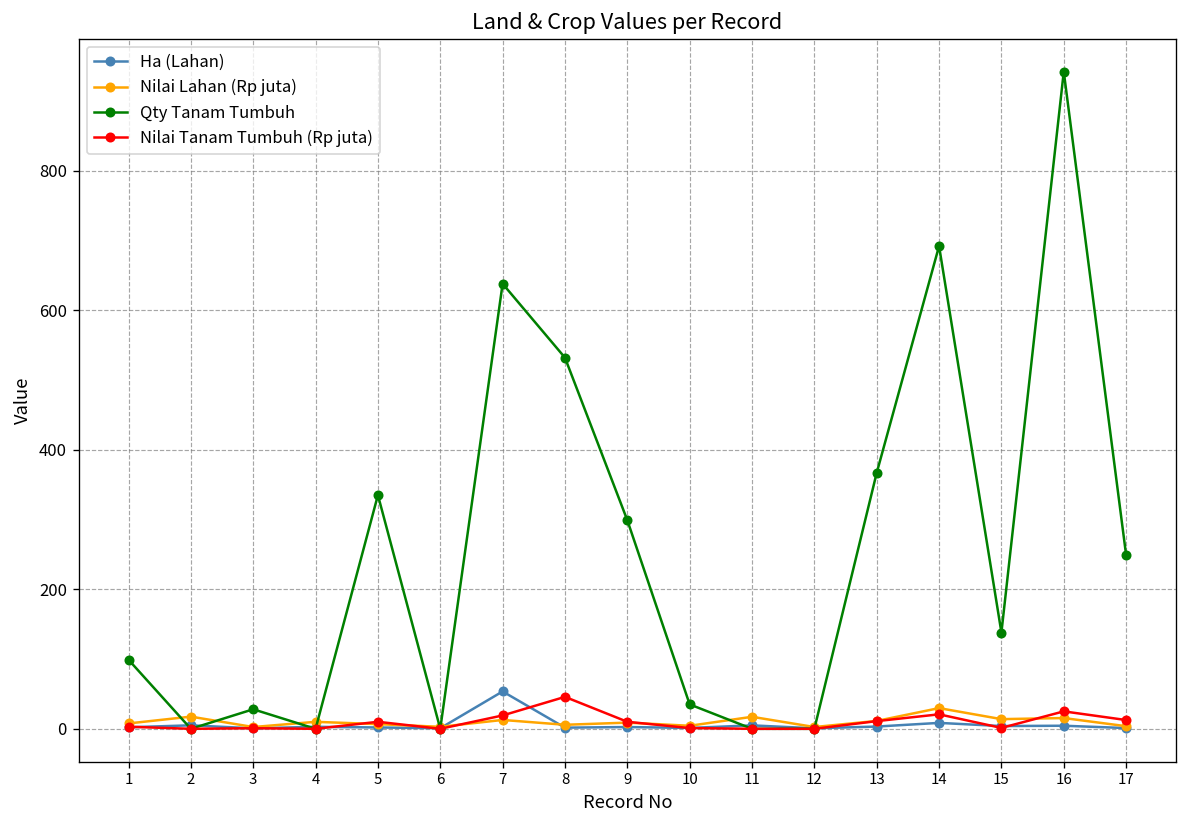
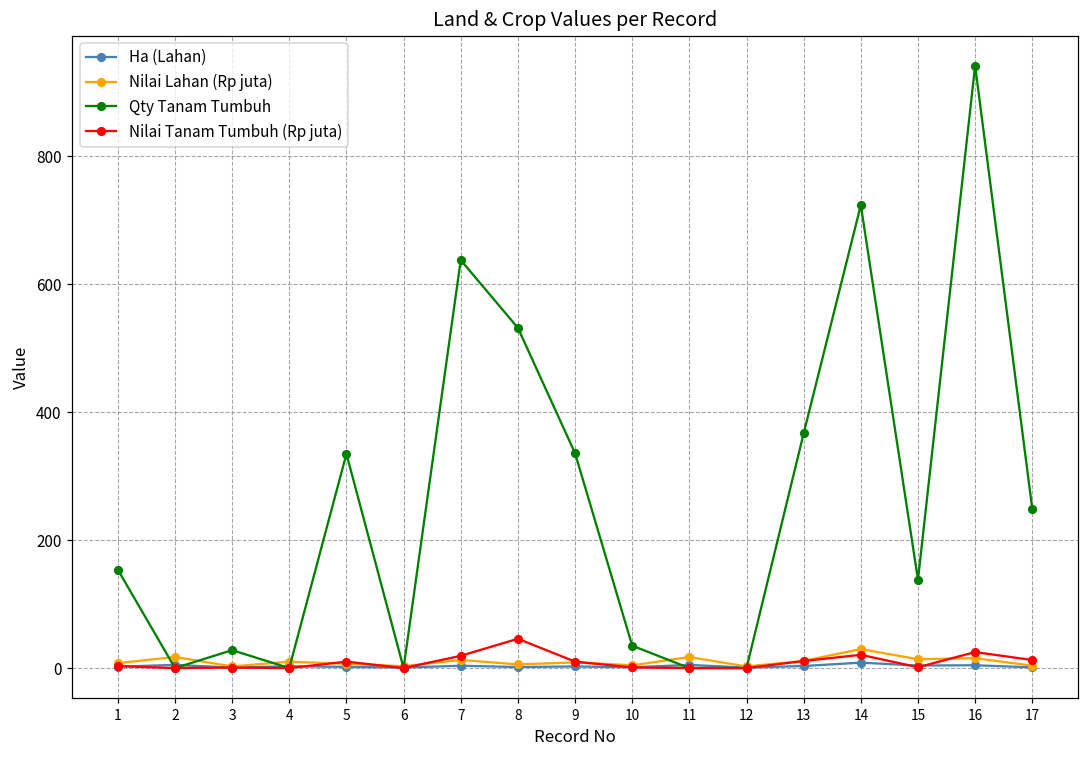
  {
    "Ha (Lahan)": {
      "2": 0,
      "5": 0,
-     "7": 50,
+     "7": 0,
      "9": 0,
      "11": 0,
      "13": 0,
      "14": 10,
      "16": 0
    },
    "Nilai Lahan (Rp juta)": {
      "1": 10,
      "2": 20,
      "4": 10,
      "7": 10,
      "11": 20,
      "14": 30,
      "15": 10,
      "16": 20
    },
    "Qty Tanam Tumbuh": {
-     "1": 100,
+     "1": 150,
      "3": 30,
      "5": 340,
      "7": 640,
      "8": 530,
-     "9": 300,
+     "9": 340,
      "10": 40,
      "13": 370,
-     "14": 690,
+     "14": 720,
      "15": 140,
      "16": 940,
      "17": 250
    },
    "Nilai Tanam Tumbuh (Rp juta)": {
      "7": 20,
      "8": 50,
      "14": 20,
      "16": 30,
      "17": 10
    }
  }
